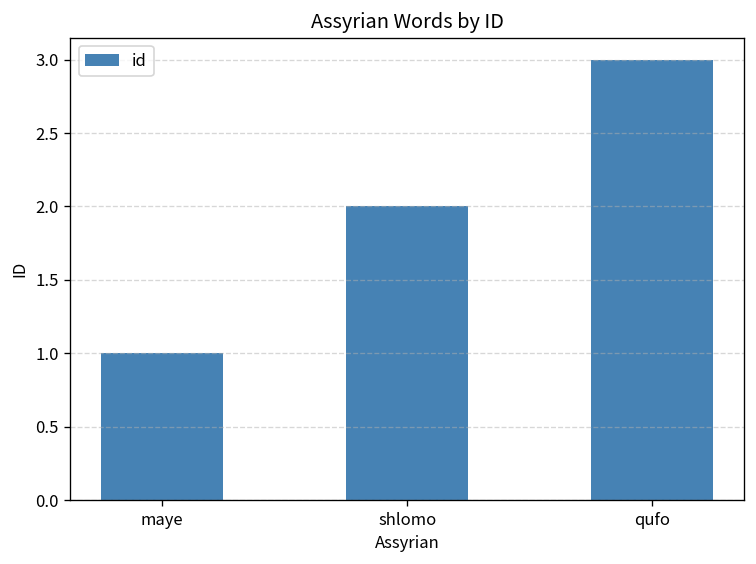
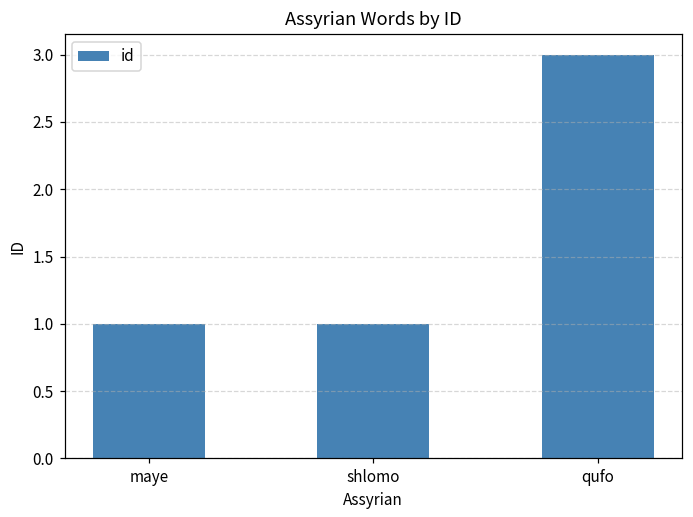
  {
    "maye": 1,
-   "shlomo": 2,
+   "shlomo": 1,
    "qufo": 3
  }
